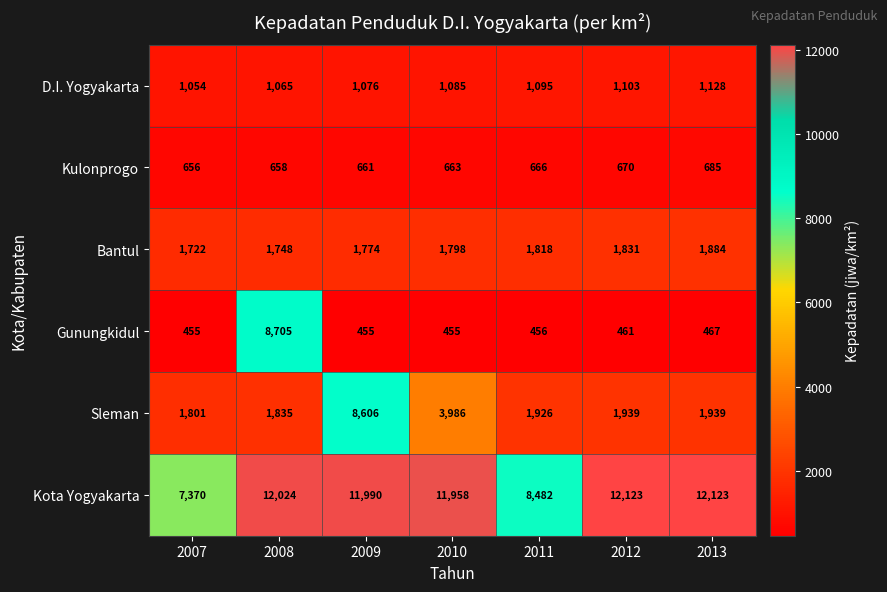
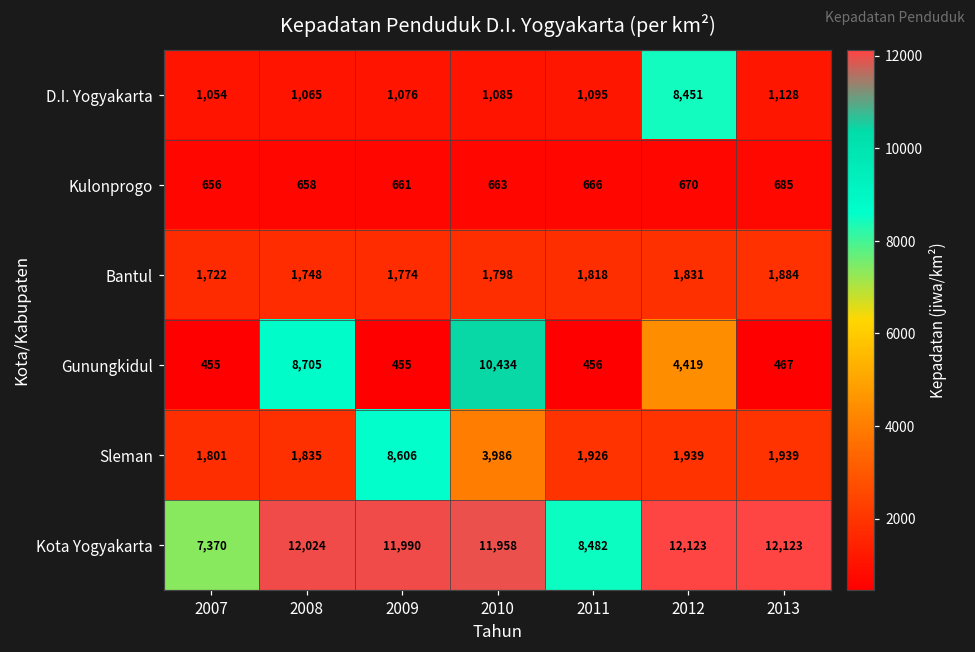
  {
    "D.I. Yogyakarta": {
      "2007": "1,054",
      "2008": "1,065",
      "2009": "1,076",
      "2010": "1,085",
      "2011": "1,095",
-     "2012": "1,103",
+     "2012": "8,451",
      "2013": "1,128"
    },
    "Kulonprogo": {
      "2007": "656",
      "2008": "658",
      "2009": "661",
      "2010": "663",
      "2011": "666",
      "2012": "670",
      "2013": "685"
    },
    "Bantul": {
      "2007": "1,722",
      "2008": "1,748",
      "2009": "1,774",
      "2010": "1,798",
      "2011": "1,818",
      "2012": "1,831",
      "2013": "1,884"
    },
    "Gunungkidul": {
      "2007": "455",
      "2008": "8,705",
      "2009": "455",
-     "2010": "455",
+     "2010": "10,434",
      "2011": "456",
-     "2012": "461",
+     "2012": "4,419",
      "2013": "467"
    },
    "Sleman": {
      "2007": "1,801",
      "2008": "1,835",
      "2009": "8,606",
      "2010": "3,986",
      "2011": "1,926",
      "2012": "1,939",
      "2013": "1,939"
    },
    "Kota Yogyakarta": {
      "2007": "7,370",
      "2008": "12,024",
      "2009": "11,990",
      "2010": "11,958",
      "2011": "8,482",
      "2012": "12,123",
      "2013": "12,123"
    }
  }
